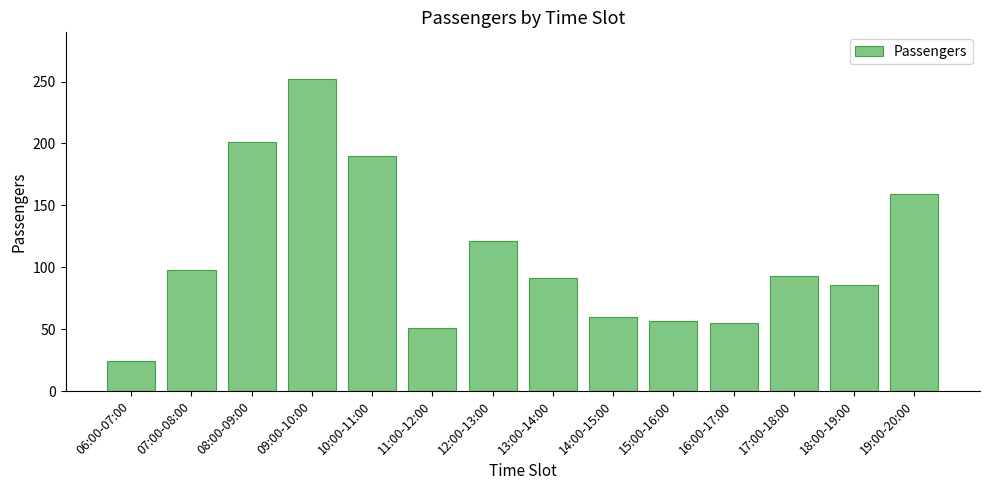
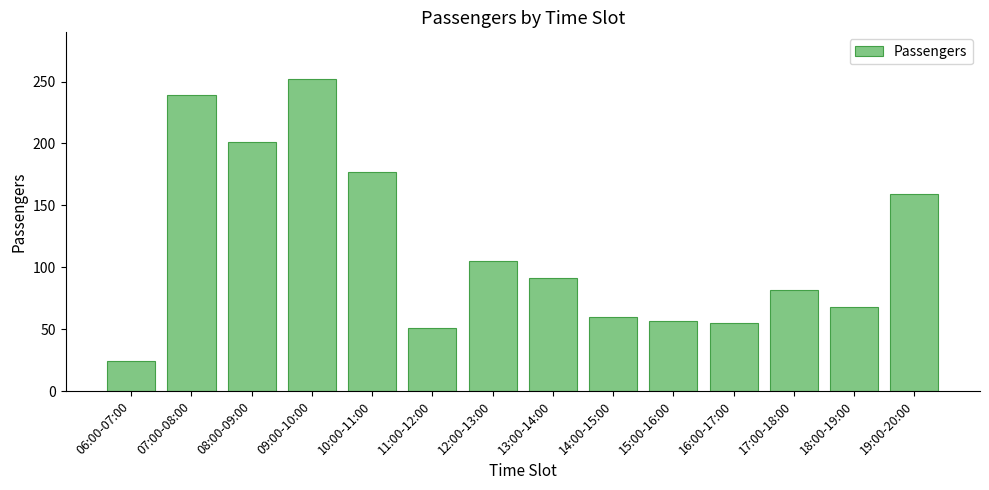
  {
    "06:00-07:00": 24,
-   "07:00-08:00": 98,
+   "07:00-08:00": 239,
    "08:00-09:00": 201,
    "09:00-10:00": 252,
-   "10:00-11:00": 190,
+   "10:00-11:00": 177,
    "11:00-12:00": 51,
-   "12:00-13:00": 121,
+   "12:00-13:00": 105,
    "13:00-14:00": 91,
    "14:00-15:00": 60,
    "15:00-16:00": 57,
    "16:00-17:00": 55,
-   "17:00-18:00": 93,
-   "18:00-19:00": 86,
+   "17:00-18:00": 82,
+   "18:00-19:00": 68,
    "19:00-20:00": 159
  }
